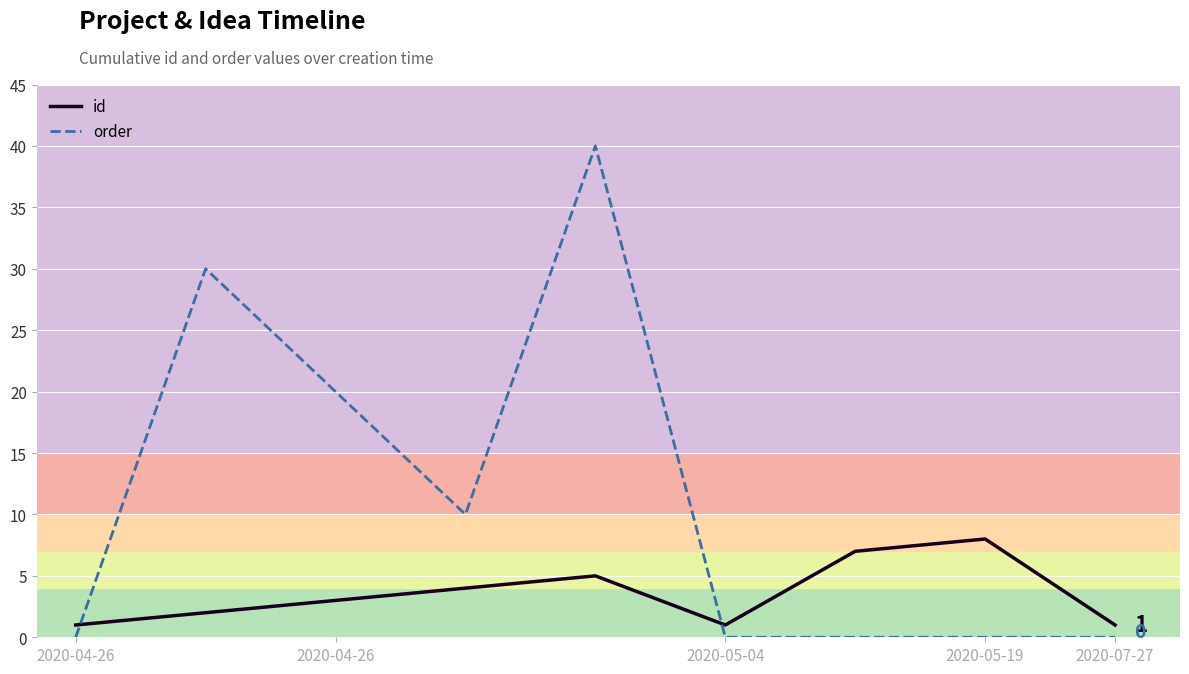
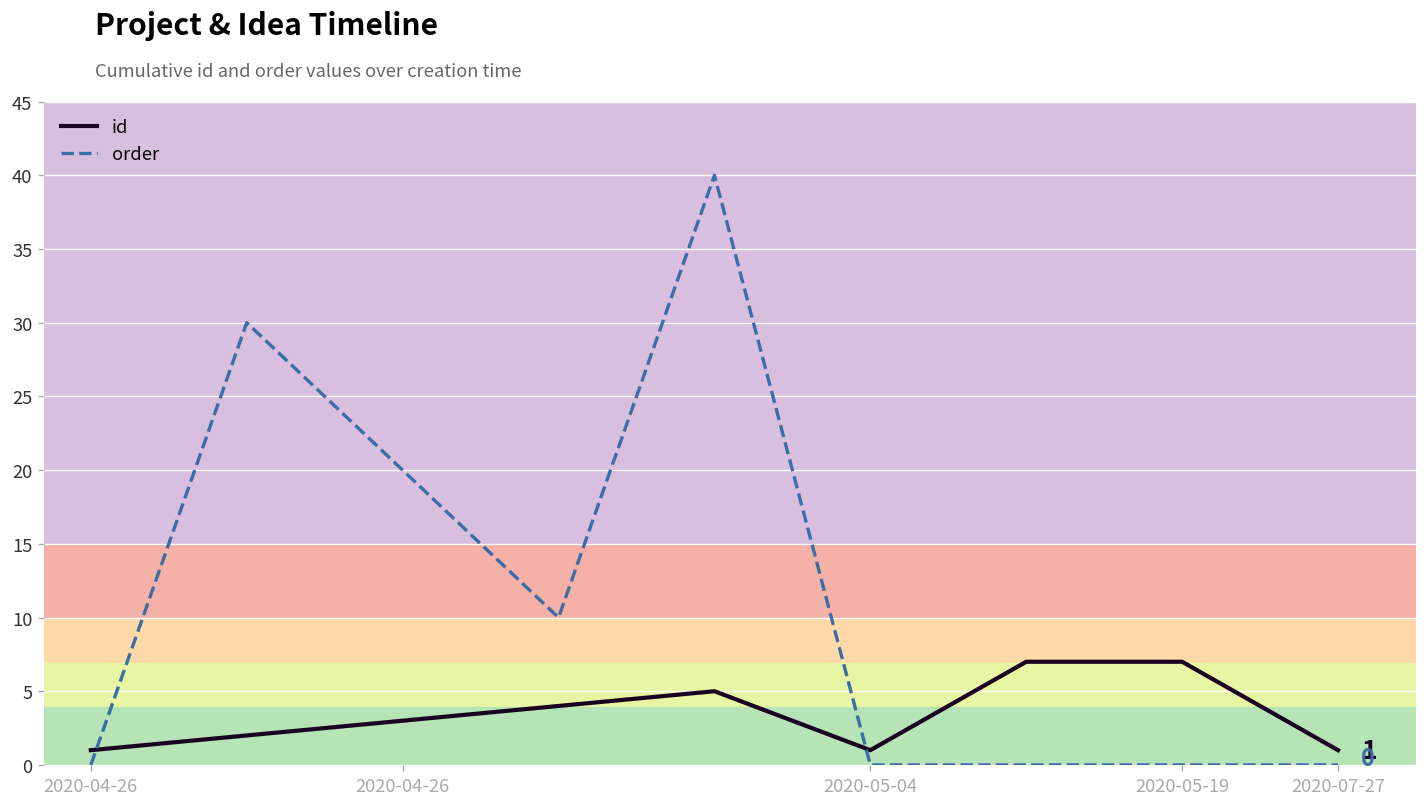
  {
    "id": {
      "2020-05-04": 1,
-     "2020-05-19": 8
+     "2020-05-19": 7
    },
    "order": {
      "2020-05-04": 0,
      "2020-05-19": 0
    }
  }
